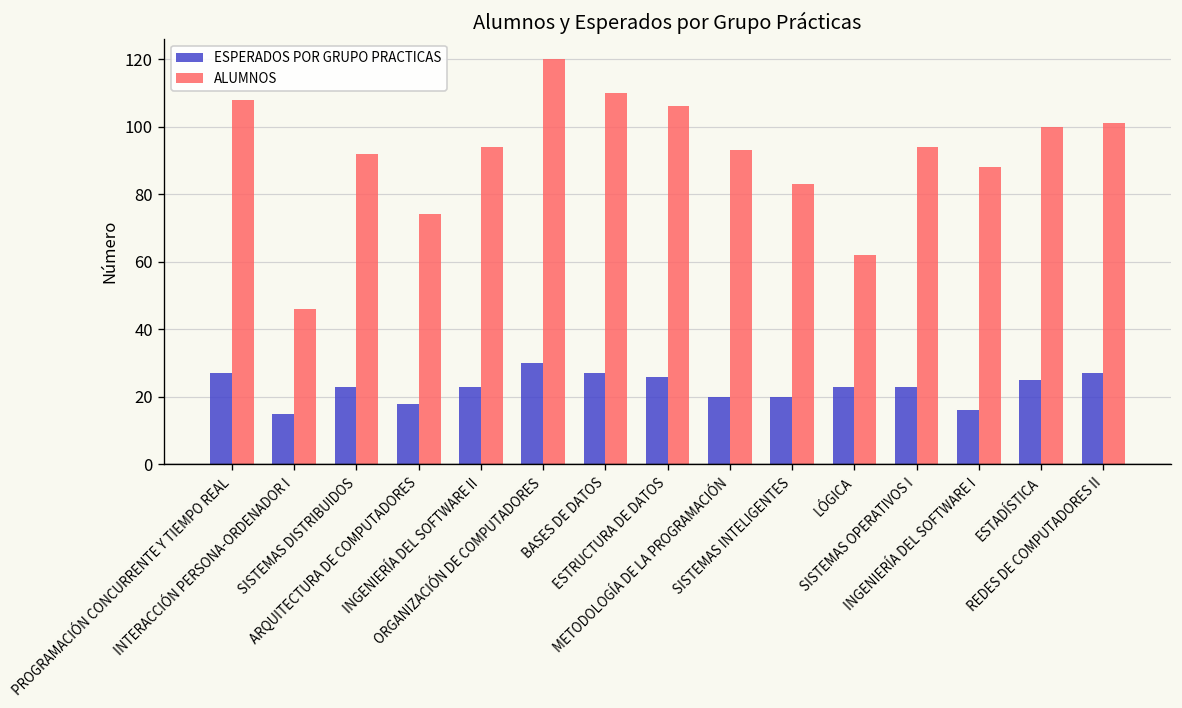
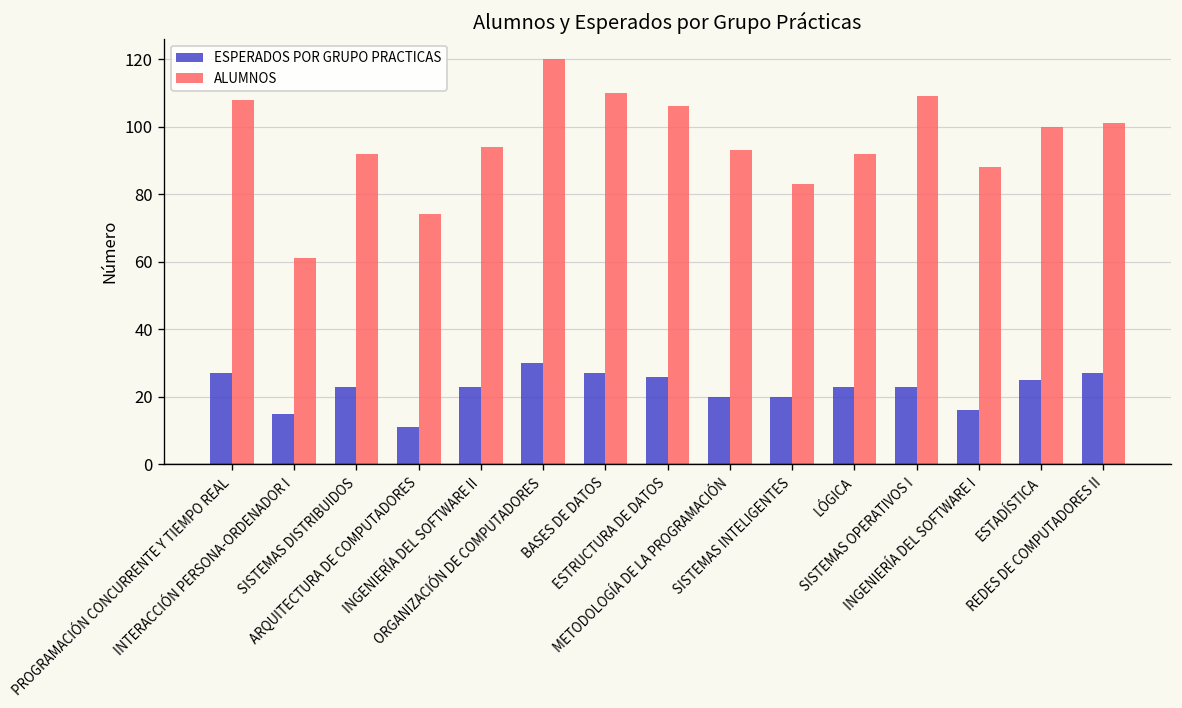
  {
    "ESPERADOS POR GRUPO PRACTICAS": {
      "PROGRAMACIÓN CONCURRENTE Y TIEMPO REAL": 27,
      "INTERACCIÓN PERSONA-ORDENADOR I": 15,
      "SISTEMAS DISTRIBUIDOS": 23,
-     "ARQUITECTURA DE COMPUTADORES": 18,
+     "ARQUITECTURA DE COMPUTADORES": 11,
      "INGENIERÍA DEL SOFTWARE II": 23,
      "ORGANIZACIÓN DE COMPUTADORES": 30,
      "BASES DE DATOS": 27,
      "ESTRUCTURA DE DATOS": 26,
      "METODOLOGÍA DE LA PROGRAMACIÓN": 20,
      "SISTEMAS INTELIGENTES": 20,
      "LÓGICA": 23,
      "SISTEMAS OPERATIVOS I": 23,
      "INGENIERÍA DEL SOFTWARE I": 16,
      "ESTADÍSTICA": 25,
      "REDES DE COMPUTADORES II": 27
    },
    "ALUMNOS": {
      "PROGRAMACIÓN CONCURRENTE Y TIEMPO REAL": 108,
-     "INTERACCIÓN PERSONA-ORDENADOR I": 46,
+     "INTERACCIÓN PERSONA-ORDENADOR I": 61,
      "SISTEMAS DISTRIBUIDOS": 92,
      "ARQUITECTURA DE COMPUTADORES": 74,
      "INGENIERÍA DEL SOFTWARE II": 94,
      "ORGANIZACIÓN DE COMPUTADORES": 120,
      "BASES DE DATOS": 110,
      "ESTRUCTURA DE DATOS": 106,
      "METODOLOGÍA DE LA PROGRAMACIÓN": 93,
      "SISTEMAS INTELIGENTES": 83,
-     "LÓGICA": 62,
-     "SISTEMAS OPERATIVOS I": 94,
+     "LÓGICA": 92,
+     "SISTEMAS OPERATIVOS I": 109,
      "INGENIERÍA DEL SOFTWARE I": 88,
      "ESTADÍSTICA": 100,
      "REDES DE COMPUTADORES II": 101
    }
  }
